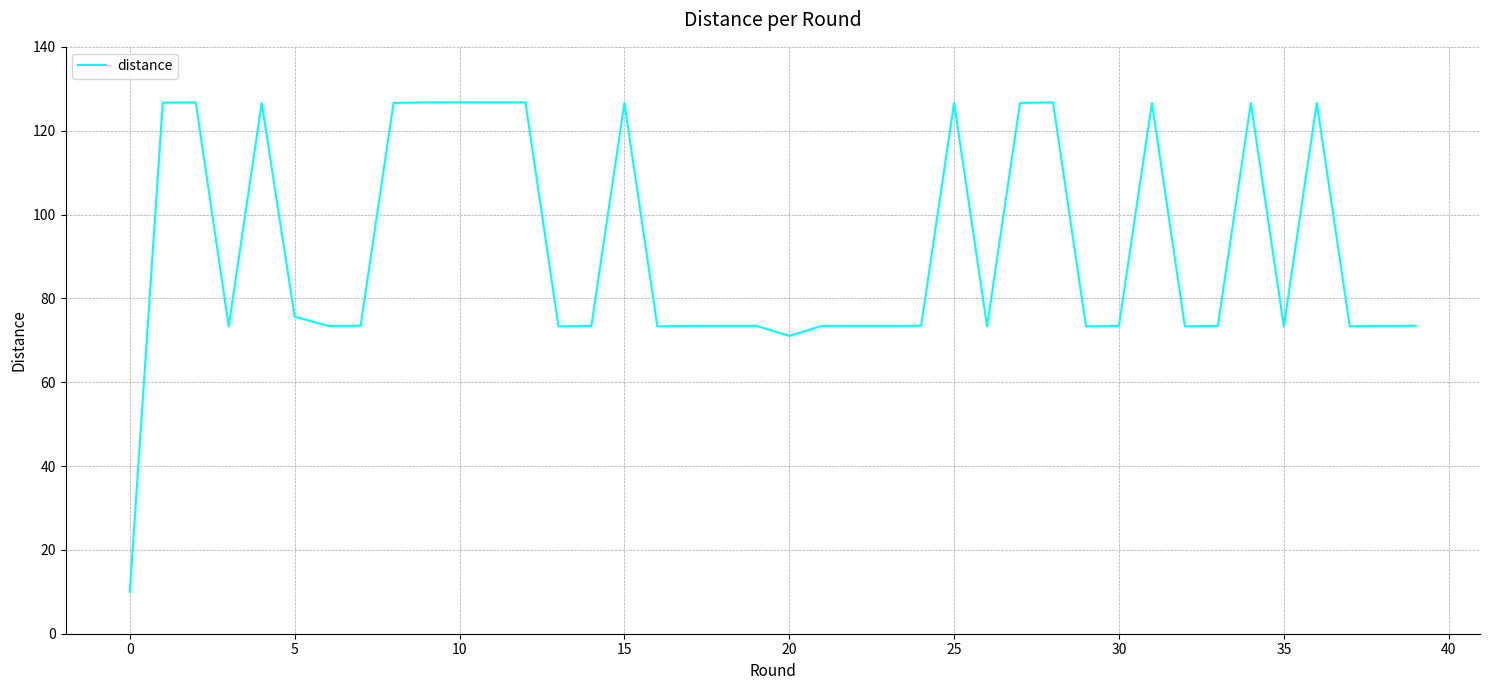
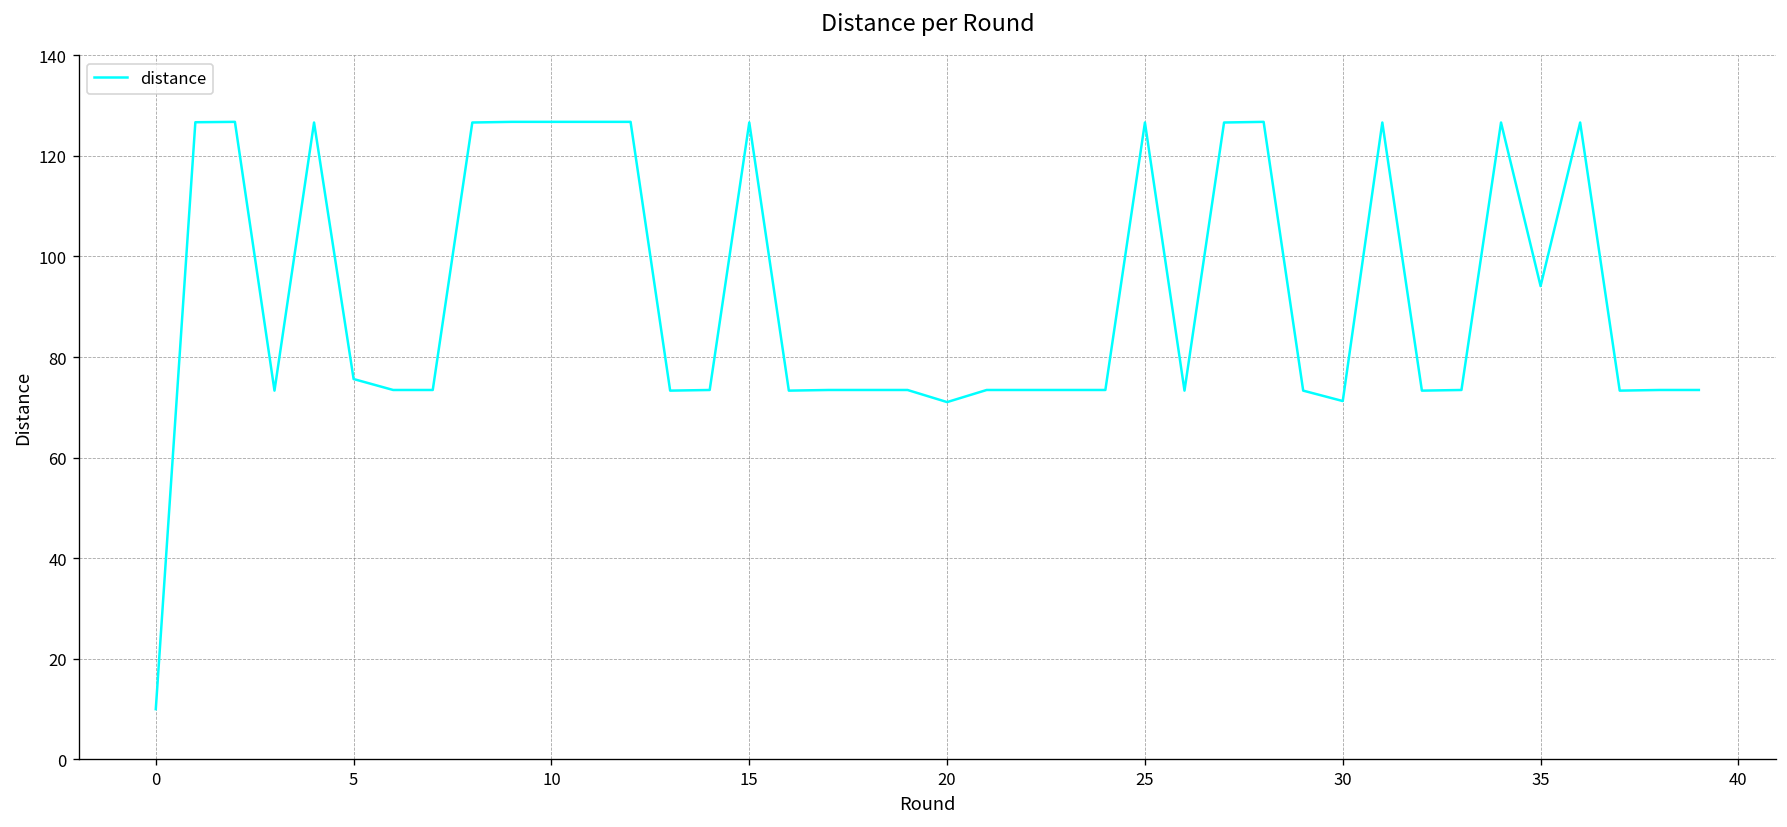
  {
    "0": 10,
    "5": 76,
    "10": 127,
    "15": 127,
    "20": 71,
    "25": 127,
-   "30": 73,
-   "35": 73
+   "30": 71,
+   "35": 94
  }
